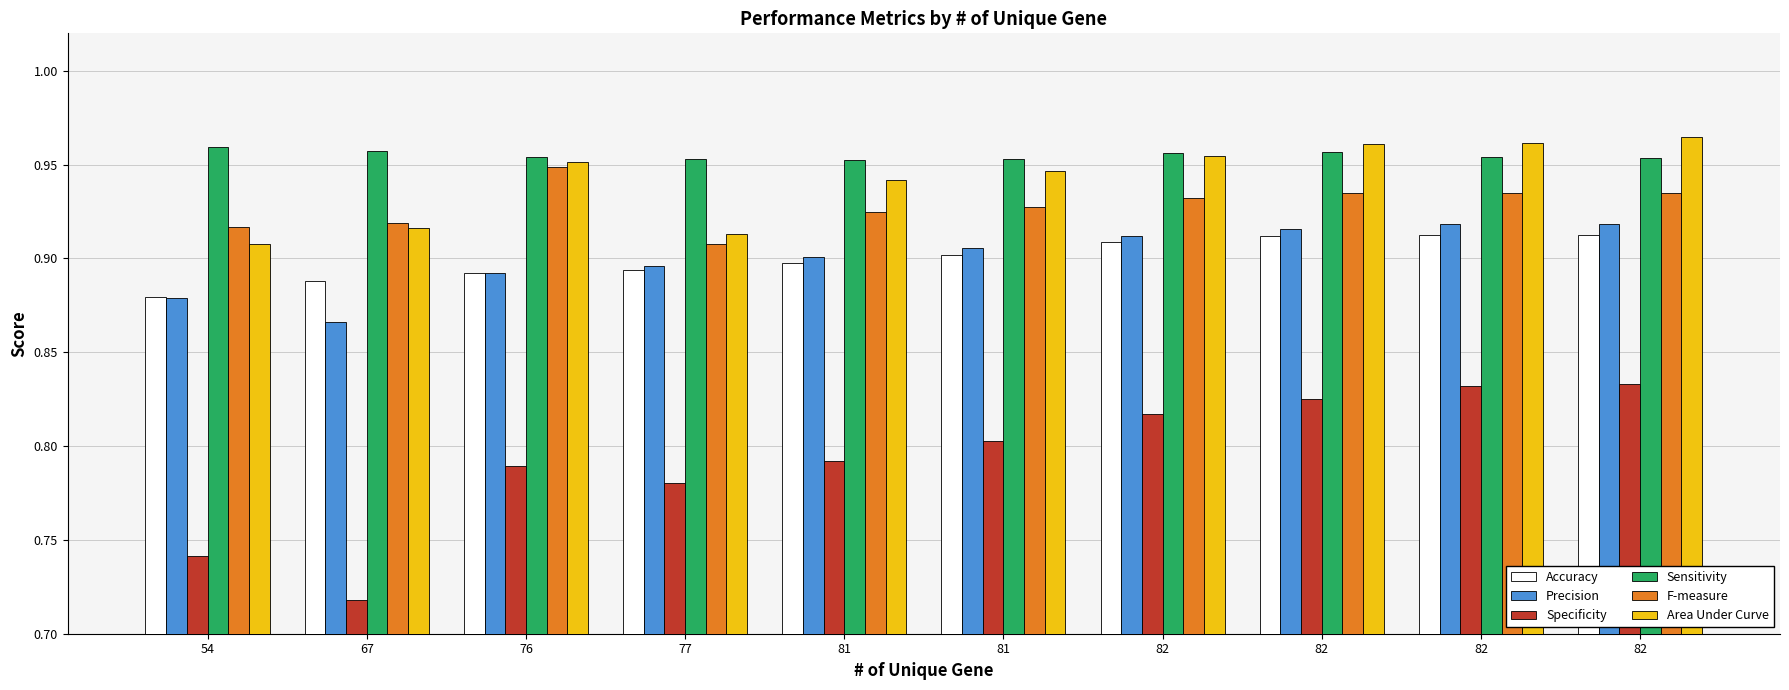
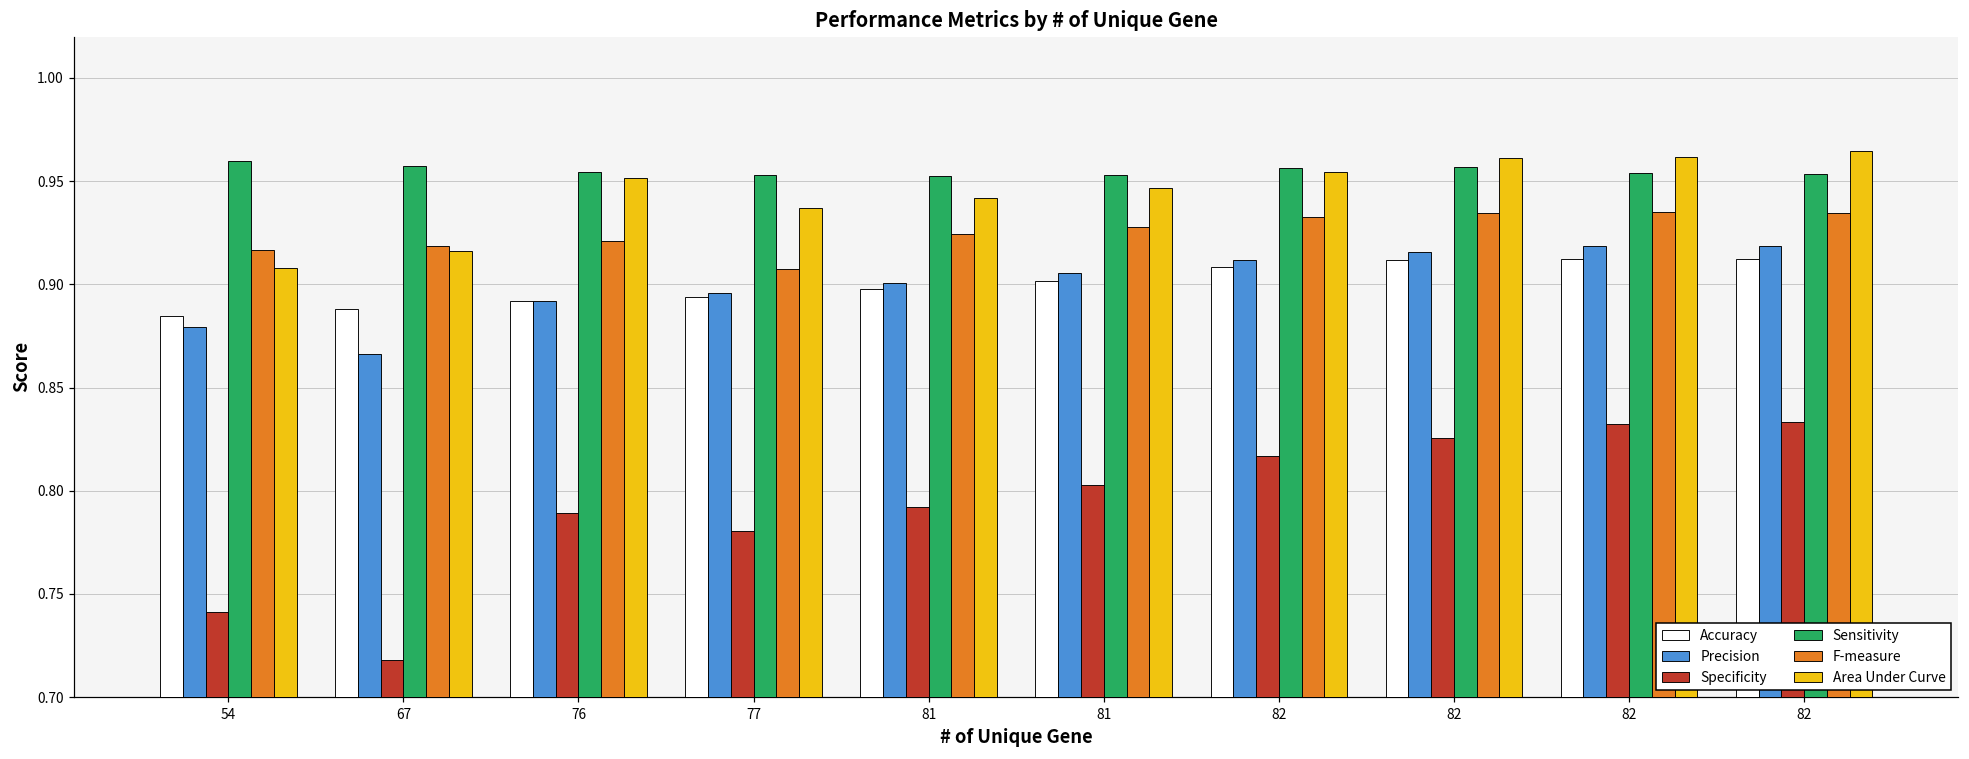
  {
    "Accuracy": {
-     "54": 0.879,
+     "54": 0.885,
      "67": 0.888,
      "76": 0.892,
      "77": 0.894
    },
    "Precision": {
      "54": 0.879,
      "67": 0.866,
      "76": 0.892,
      "77": 0.896
    },
    "Specificity": {
      "54": 0.741,
      "67": 0.718,
      "76": 0.789,
      "77": 0.780
    },
    "Sensitivity": {
      "54": 0.960,
      "67": 0.957,
      "76": 0.954,
      "77": 0.953
    },
    "F-measure": {
      "54": 0.917,
      "67": 0.919,
-     "76": 0.949,
+     "76": 0.921,
      "77": 0.908
    },
    "Area Under Curve": {
      "54": 0.908,
      "67": 0.916,
      "76": 0.952,
-     "77": 0.913
+     "77": 0.937
    }
  }
